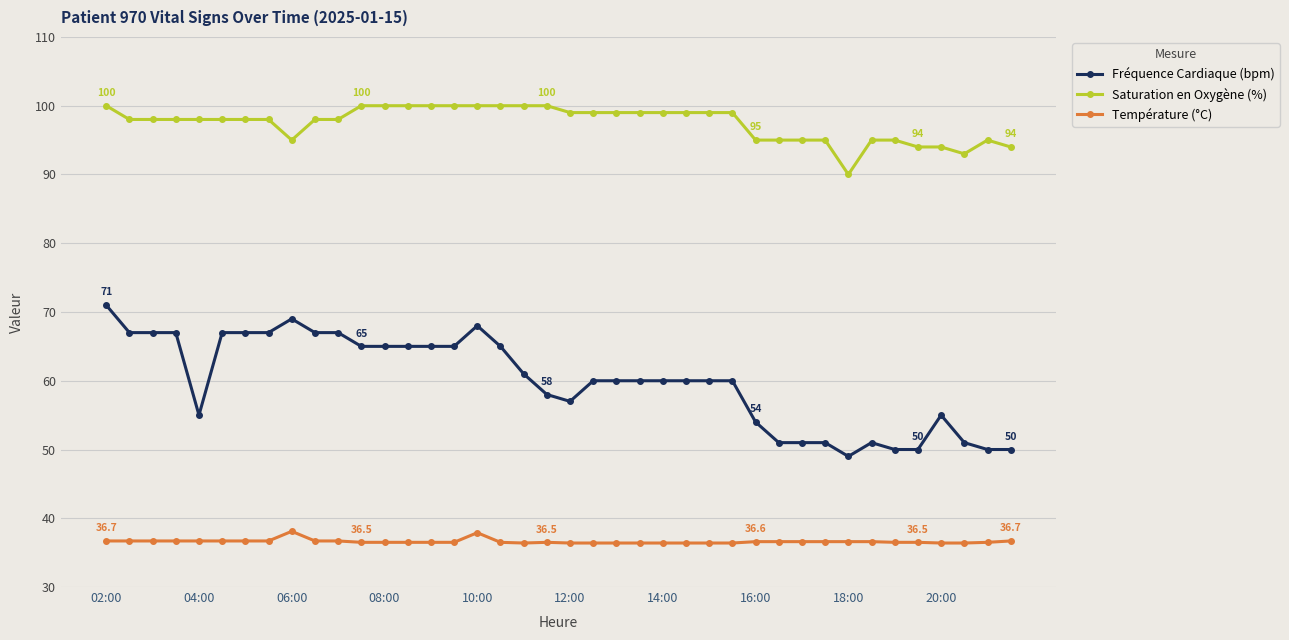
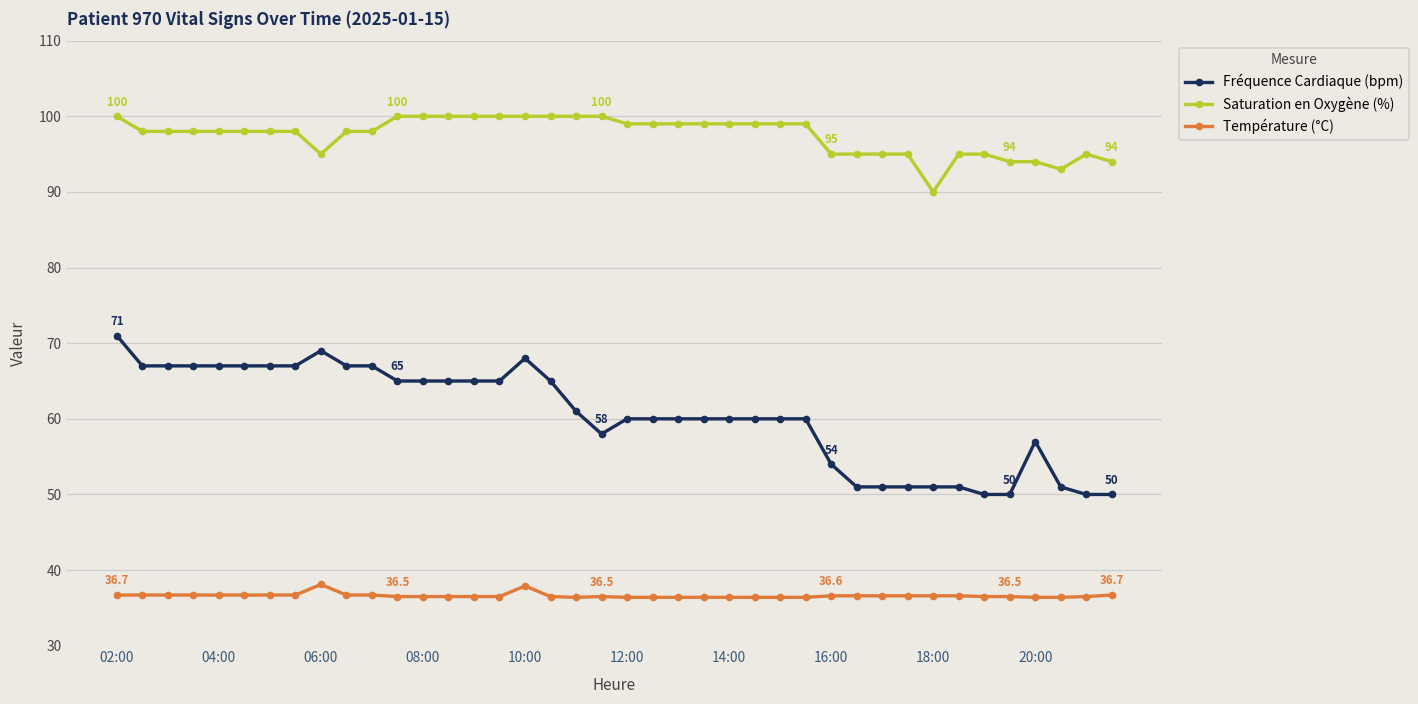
  {
    "Fréquence Cardiaque (bpm)": {
-     "04:00": 55,
+     "04:00": 67,
      "06:00": 69,
      "10:00": 68,
-     "12:00": 57,
+     "12:00": 60,
      "14:00": 60,
-     "18:00": 49,
-     "20:00": 55
+     "18:00": 51,
+     "20:00": 57
    },
    "Saturation en Oxygène (%)": {
      "02:00": 100,
      "16:00": 95
    },
    "Température (°C)": {
      "02:00": 36.7,
      "16:00": 36.6
    }
  }
